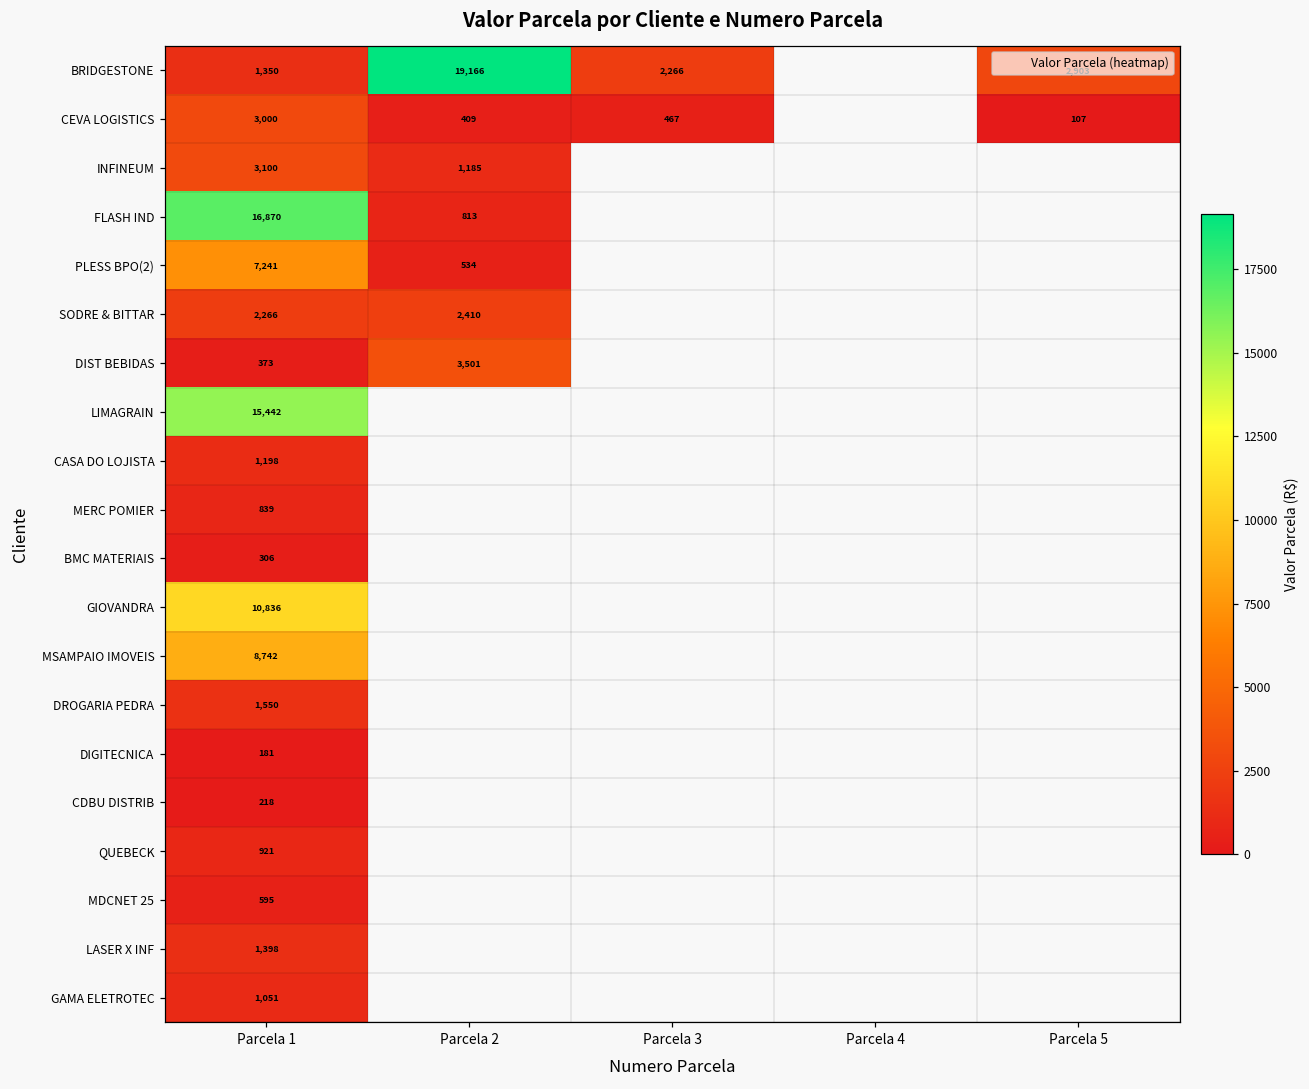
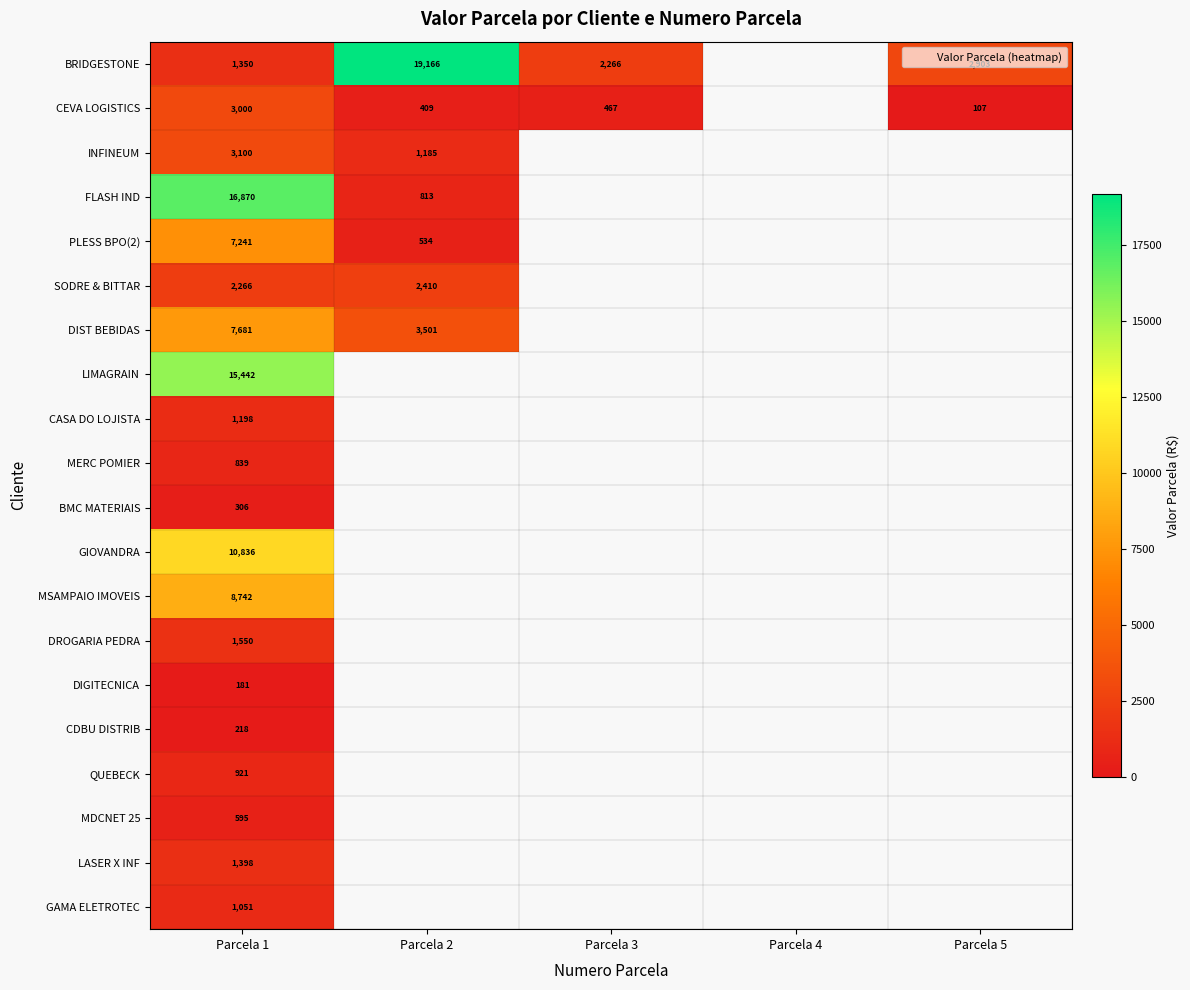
  {
    "BRIDGESTONE": {
      "Parcela 1": "1,350",
      "Parcela 2": "19,166",
      "Parcela 3": "2,266"
    },
    "CEVA LOGISTICS": {
      "Parcela 1": "3,000",
      "Parcela 2": "409",
      "Parcela 3": "467",
      "Parcela 5": "107"
    },
    "INFINEUM": {
      "Parcela 1": "3,100",
      "Parcela 2": "1,185"
    },
    "FLASH IND": {
      "Parcela 1": "16,870",
      "Parcela 2": "813"
    },
    "PLESS BPO(2)": {
      "Parcela 1": "7,241",
      "Parcela 2": "534"
    },
    "SODRE & BITTAR": {
      "Parcela 1": "2,266",
      "Parcela 2": "2,410"
    },
    "DIST BEBIDAS": {
-     "Parcela 1": "373",
+     "Parcela 1": "7,681",
      "Parcela 2": "3,501"
    },
    "LIMAGRAIN": {
      "Parcela 1": "15,442"
    },
    "CASA DO LOJISTA": {
      "Parcela 1": "1,198"
    },
    "MERC POMIER": {
      "Parcela 1": "839"
    },
    "BMC MATERIAIS": {
      "Parcela 1": "306"
    },
    "GIOVANDRA": {
      "Parcela 1": "10,836"
    },
    "MSAMPAIO IMOVEIS": {
      "Parcela 1": "8,742"
    },
    "DROGARIA PEDRA": {
      "Parcela 1": "1,550"
    },
    "DIGITECNICA": {
      "Parcela 1": "181"
    },
    "CDBU DISTRIB": {
      "Parcela 1": "218"
    },
    "QUEBECK": {
      "Parcela 1": "921"
    },
    "MDCNET 25": {
      "Parcela 1": "595"
    },
    "LASER X INF": {
      "Parcela 1": "1,398"
    },
    "GAMA ELETROTEC": {
      "Parcela 1": "1,051"
    }
  }
